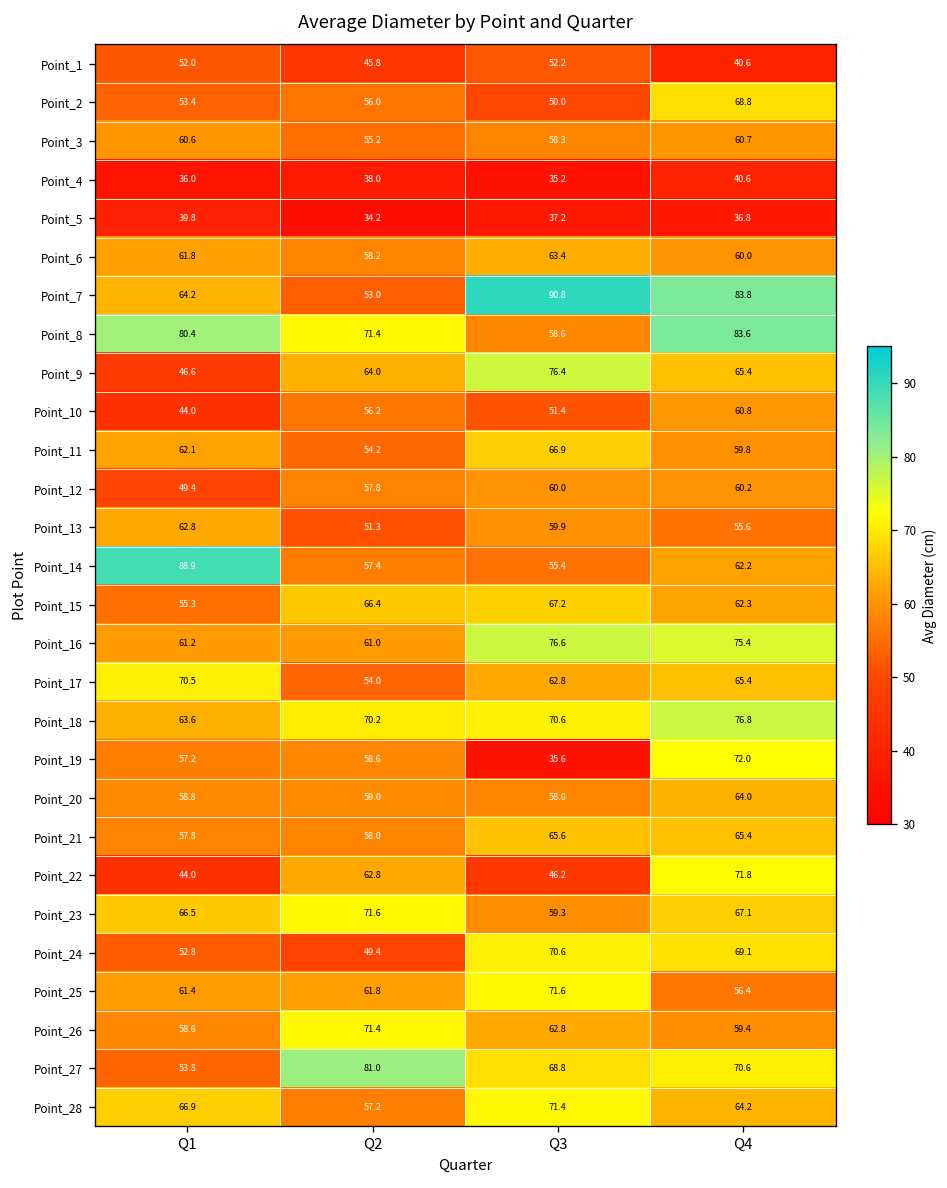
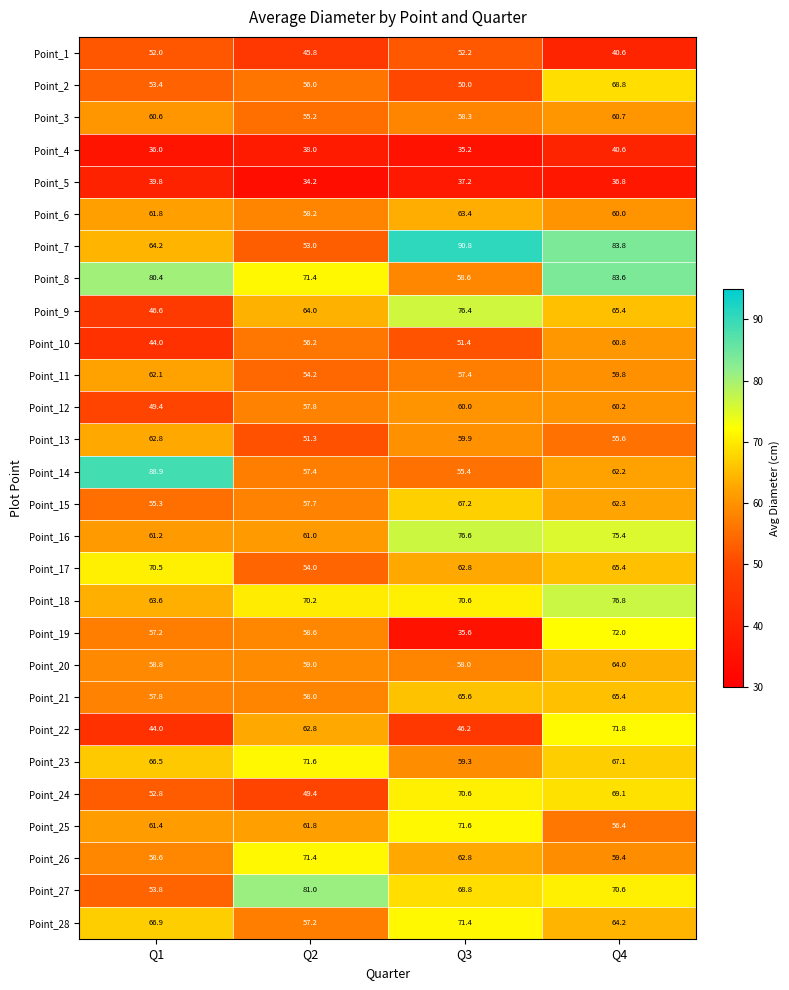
  {
    "Point_1": {
      "Q1": 52.0,
      "Q2": 45.8,
      "Q3": 52.2,
      "Q4": 40.6
    },
    "Point_2": {
      "Q1": 53.4,
      "Q2": 56.0,
      "Q3": 50.0,
      "Q4": 68.8
    },
    "Point_3": {
      "Q1": 60.6,
      "Q2": 55.2,
      "Q3": 58.3,
      "Q4": 60.7
    },
    "Point_4": {
      "Q1": 36.0,
      "Q2": 38.0,
      "Q3": 35.2,
      "Q4": 40.6
    },
    "Point_5": {
      "Q1": 39.8,
      "Q2": 34.2,
      "Q3": 37.2,
      "Q4": 36.8
    },
    "Point_6": {
      "Q1": 61.8,
      "Q2": 58.2,
      "Q3": 63.4,
      "Q4": 60.0
    },
    "Point_7": {
      "Q1": 64.2,
      "Q2": 53.0,
      "Q3": 90.8,
      "Q4": 83.8
    },
    "Point_8": {
      "Q1": 80.4,
      "Q2": 71.4,
      "Q3": 58.6,
      "Q4": 83.6
    },
    "Point_9": {
      "Q1": 46.6,
      "Q2": 64.0,
      "Q3": 76.4,
      "Q4": 65.4
    },
    "Point_10": {
      "Q1": 44.0,
      "Q2": 56.2,
      "Q3": 51.4,
      "Q4": 60.8
    },
    "Point_11": {
      "Q1": 62.1,
      "Q2": 54.2,
-     "Q3": 66.9,
+     "Q3": 57.4,
      "Q4": 59.8
    },
    "Point_12": {
      "Q1": 49.4,
      "Q2": 57.8,
      "Q3": 60.0,
      "Q4": 60.2
    },
    "Point_13": {
      "Q1": 62.8,
      "Q2": 51.3,
      "Q3": 59.9,
      "Q4": 55.6
    },
    "Point_14": {
      "Q1": 88.9,
      "Q2": 57.4,
      "Q3": 55.4,
      "Q4": 62.2
    },
    "Point_15": {
      "Q1": 55.3,
-     "Q2": 66.4,
+     "Q2": 57.7,
      "Q3": 67.2,
      "Q4": 62.3
    },
    "Point_16": {
      "Q1": 61.2,
      "Q2": 61.0,
      "Q3": 76.6,
      "Q4": 75.4
    },
    "Point_17": {
      "Q1": 70.5,
      "Q2": 54.0,
      "Q3": 62.8,
      "Q4": 65.4
    },
    "Point_18": {
      "Q1": 63.6,
      "Q2": 70.2,
      "Q3": 70.6,
      "Q4": 76.8
    },
    "Point_19": {
      "Q1": 57.2,
      "Q2": 58.6,
      "Q3": 35.6,
      "Q4": 72.0
    },
    "Point_20": {
      "Q1": 58.8,
      "Q2": 59.0,
      "Q3": 58.0,
      "Q4": 64.0
    },
    "Point_21": {
      "Q1": 57.8,
      "Q2": 58.0,
      "Q3": 65.6,
      "Q4": 65.4
    },
    "Point_22": {
      "Q1": 44.0,
      "Q2": 62.8,
      "Q3": 46.2,
      "Q4": 71.8
    },
    "Point_23": {
      "Q1": 66.5,
      "Q2": 71.6,
      "Q3": 59.3,
      "Q4": 67.1
    },
    "Point_24": {
      "Q1": 52.8,
      "Q2": 49.4,
      "Q3": 70.6,
      "Q4": 69.1
    },
    "Point_25": {
      "Q1": 61.4,
      "Q2": 61.8,
      "Q3": 71.6,
      "Q4": 56.4
    },
    "Point_26": {
      "Q1": 58.6,
      "Q2": 71.4,
      "Q3": 62.8,
      "Q4": 59.4
    },
    "Point_27": {
      "Q1": 53.8,
      "Q2": 81.0,
      "Q3": 68.8,
      "Q4": 70.6
    },
    "Point_28": {
      "Q1": 66.9,
      "Q2": 57.2,
      "Q3": 71.4,
      "Q4": 64.2
    }
  }
